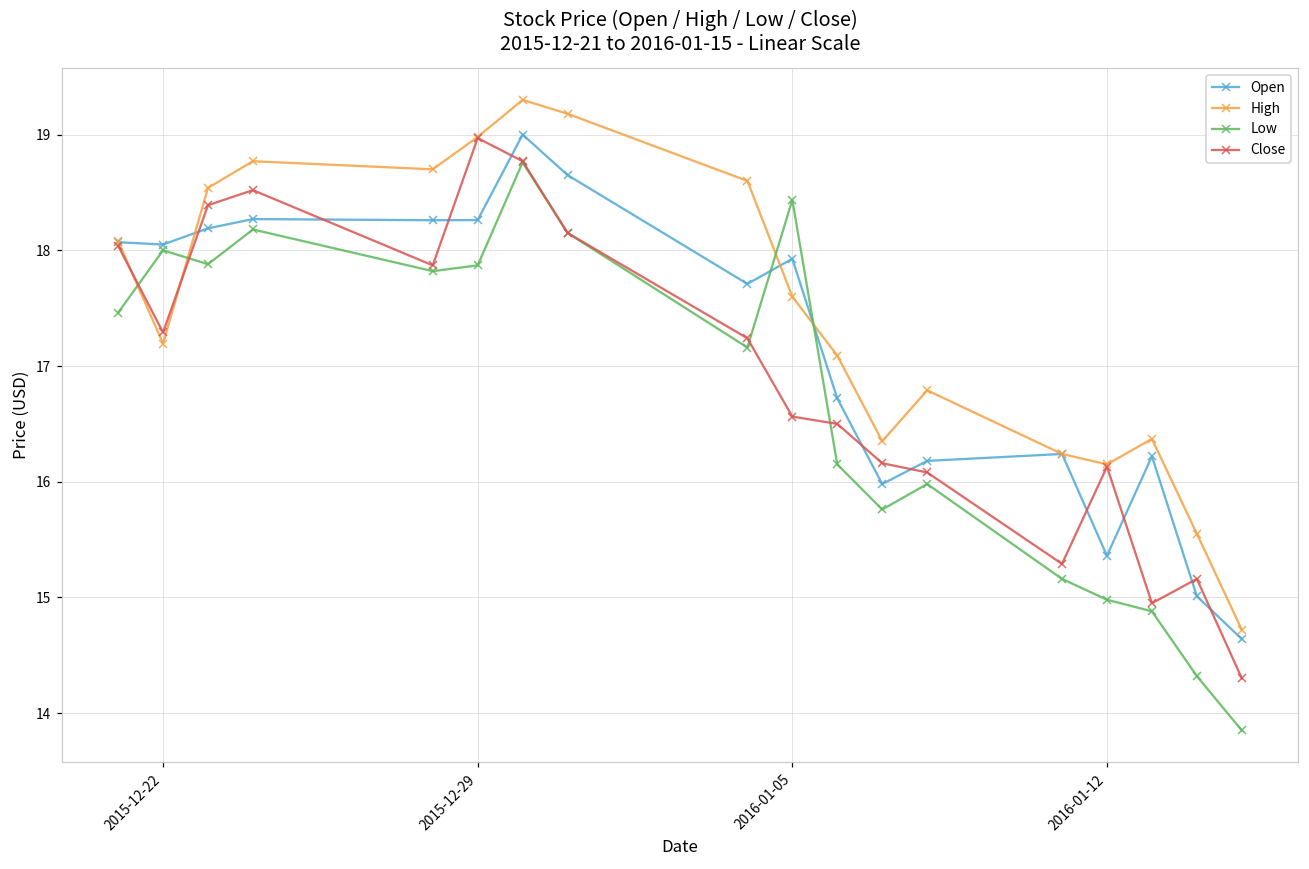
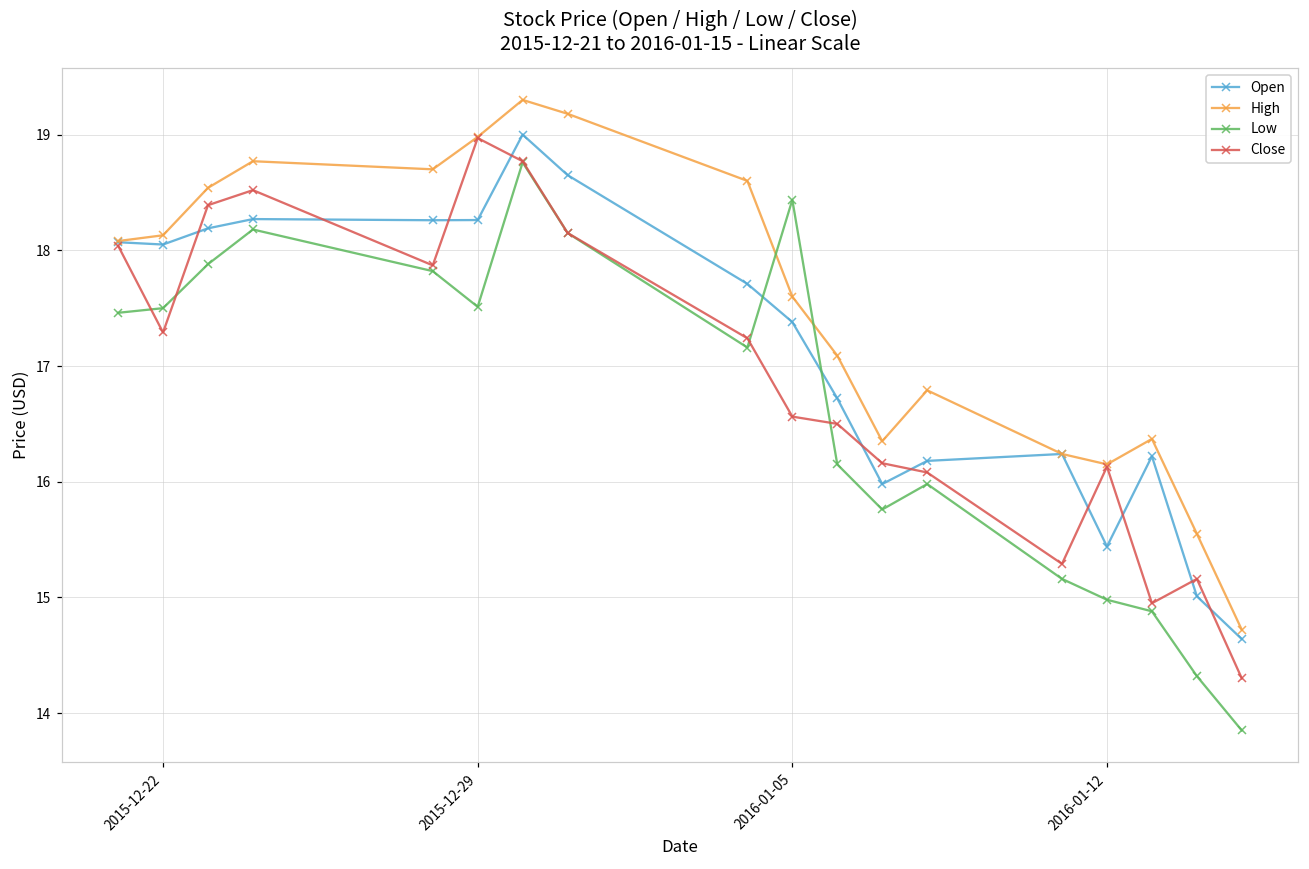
  {
    "Open": {
      "2015-12-22": 18.05,
      "2015-12-29": 18.26,
-     "2016-01-05": 17.93,
-     "2016-01-12": 15.36
+     "2016-01-05": 17.38,
+     "2016-01-12": 15.44
    },
    "High": {
-     "2015-12-22": 17.19,
+     "2015-12-22": 18.13,
      "2016-01-05": 17.60
    },
    "Low": {
-     "2015-12-22": 18.0,
-     "2015-12-29": 17.87,
+     "2015-12-22": 17.5,
+     "2015-12-29": 17.51,
      "2016-01-05": 18.44,
      "2016-01-12": 14.98
    },
    "Close": {
      "2015-12-22": 17.29,
      "2016-01-05": 16.56
    }
  }
